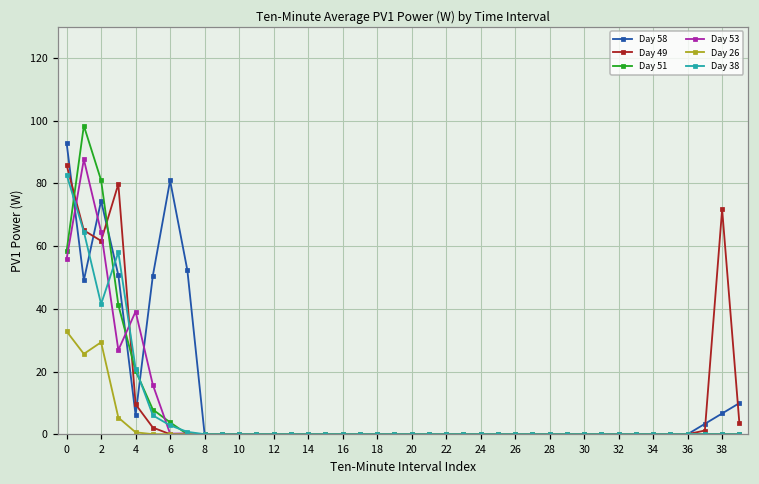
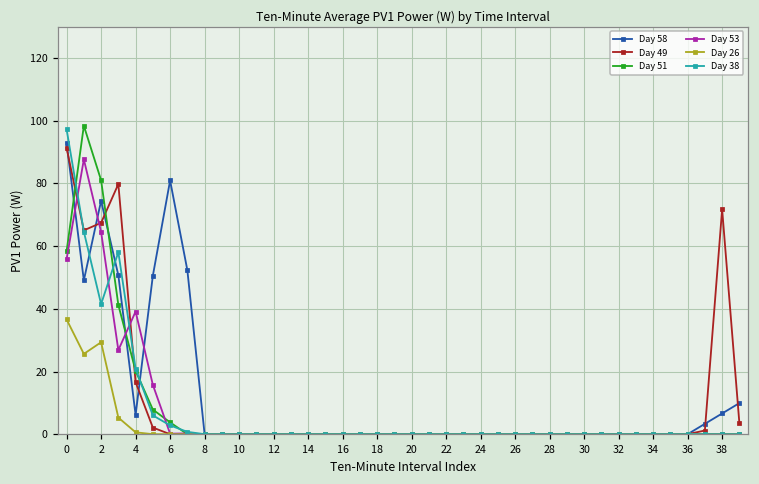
  {
    "Day 58": {
      "0": 93,
      "2": 74,
      "4": 6,
      "6": 81,
      "38": 7
    },
    "Day 49": {
-     "0": 86,
-     "2": 62,
-     "4": 10,
+     "0": 91,
+     "2": 67,
+     "4": 17,
      "38": 72
    },
    "Day 51": {
      "0": 58,
      "2": 81,
      "6": 4
    },
    "Day 53": {
      "0": 56,
      "2": 65,
      "4": 39
    },
    "Day 26": {
-     "0": 33,
+     "0": 37,
      "2": 29,
      "4": 1
    },
    "Day 38": {
-     "0": 83,
+     "0": 97,
      "2": 42,
      "6": 3
    }
  }
